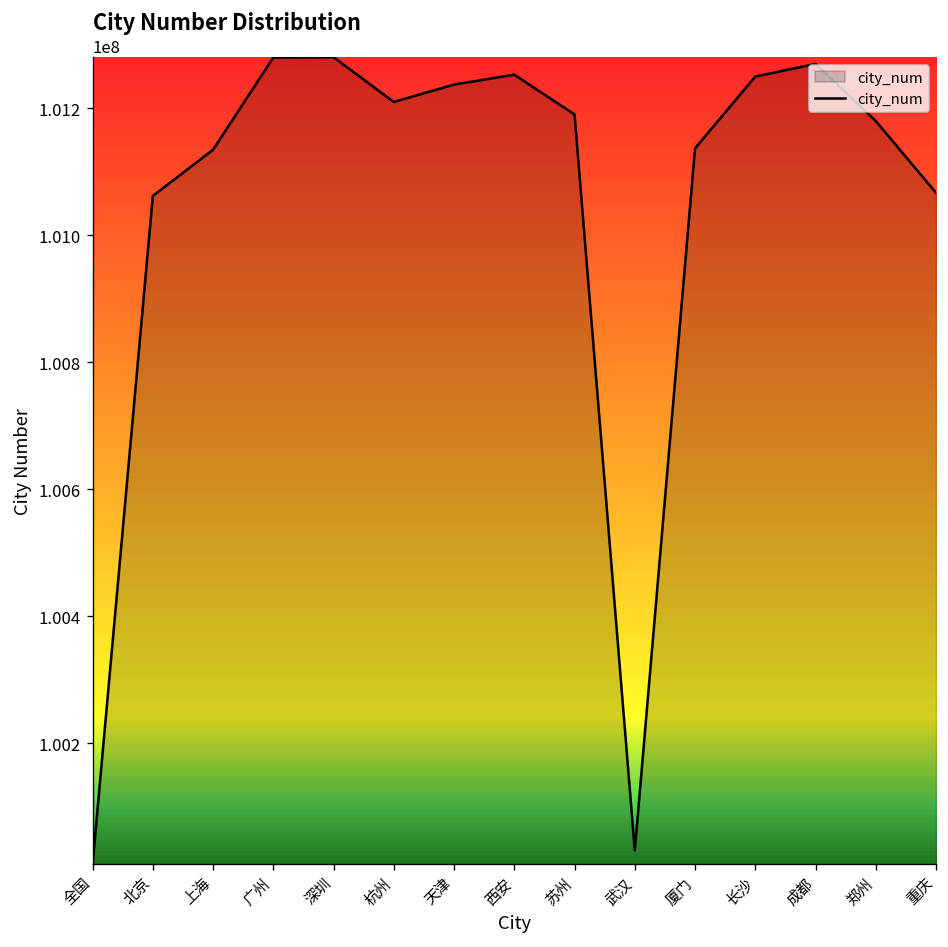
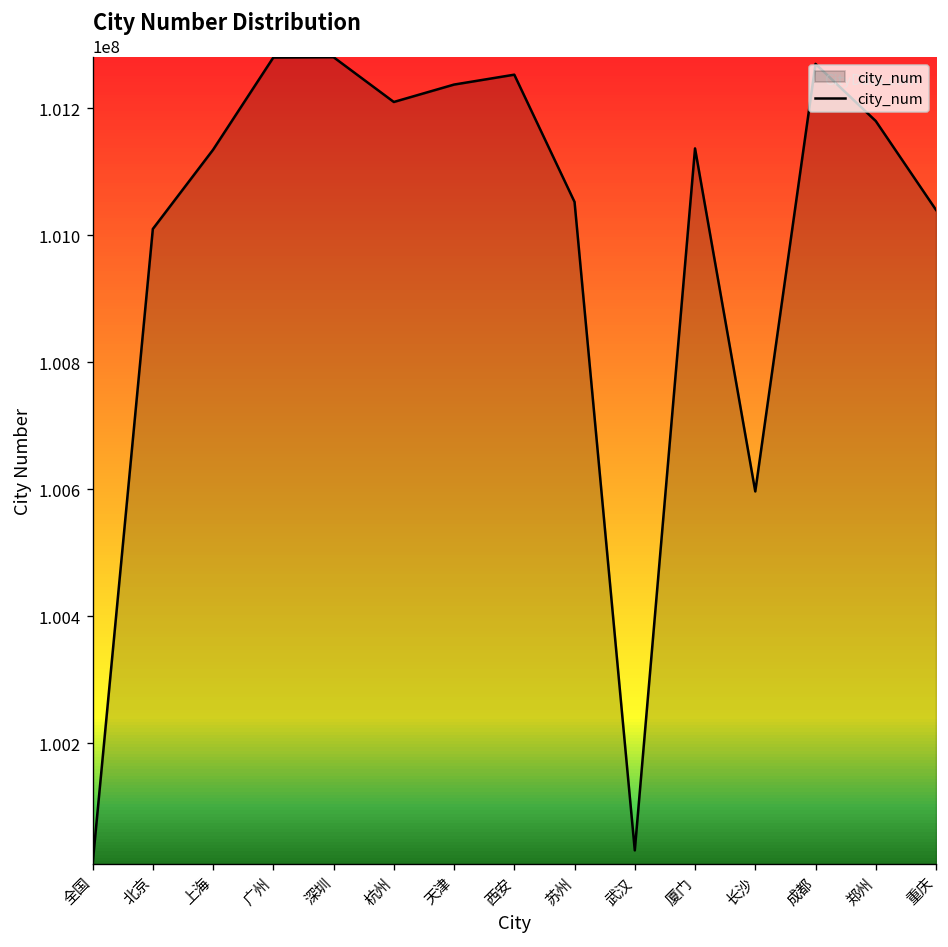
  {
    "全国": 100010000,
-   "北京": 101060000,
+   "北京": 101010000,
    "上海": 101130000,
    "广州": 101280000,
    "深圳": 101280000,
    "杭州": 101210000,
    "天津": 101240000,
    "西安": 101250000,
-   "苏州": 101190000,
+   "苏州": 101050000,
    "武汉": 100030000,
    "厦门": 101140000,
-   "长沙": 101250000,
+   "长沙": 100600000,
    "成都": 101270000,
    "郑州": 101180000,
-   "重庆": 101070000
+   "重庆": 101040000
  }
